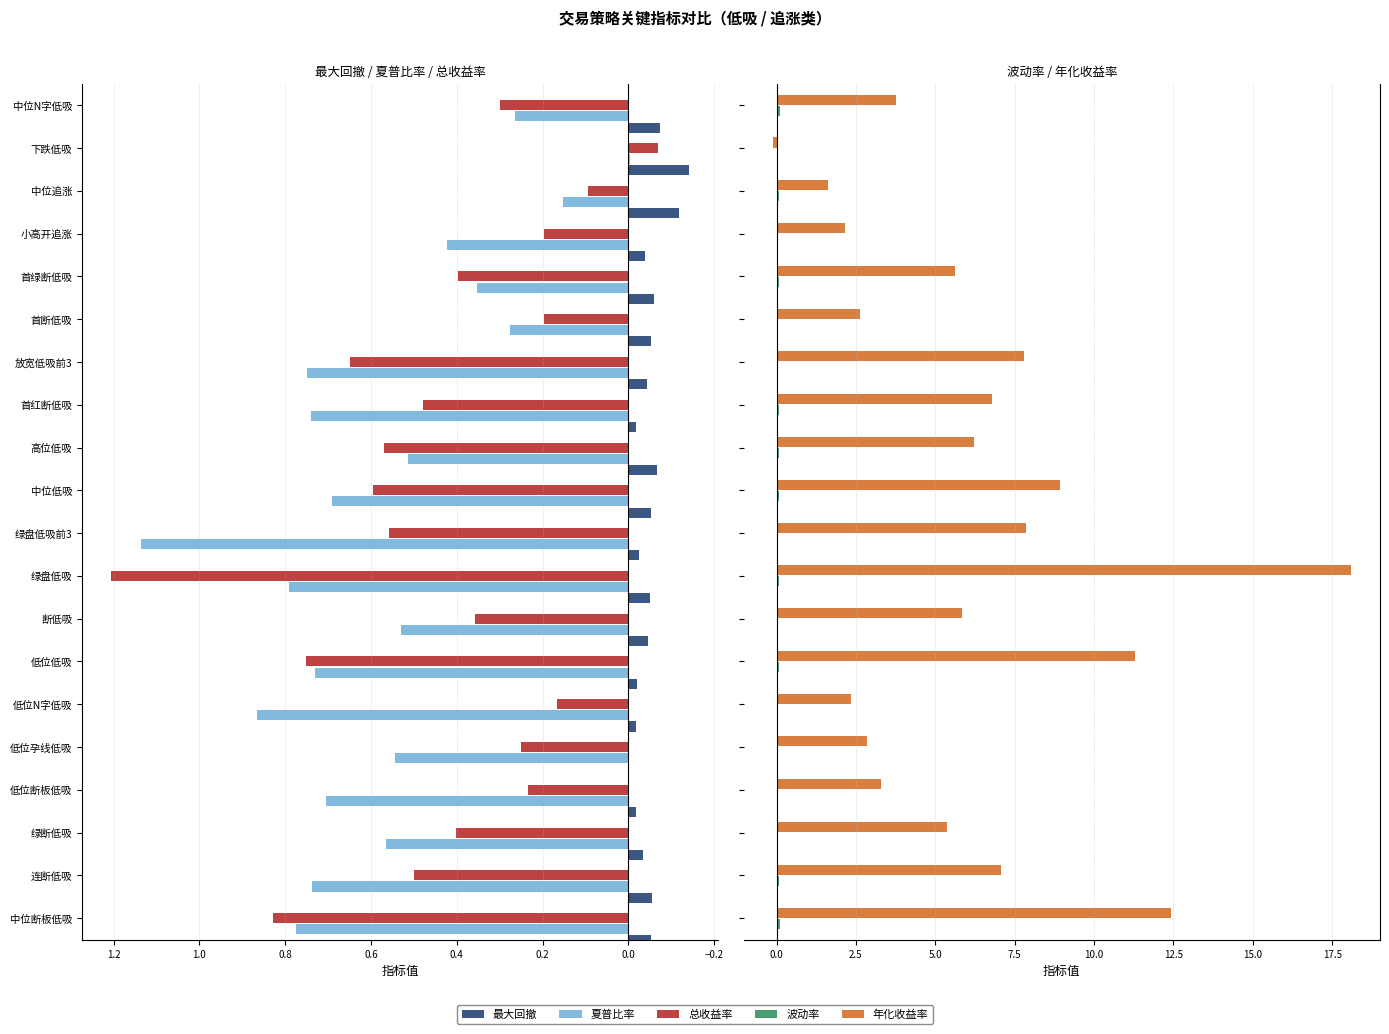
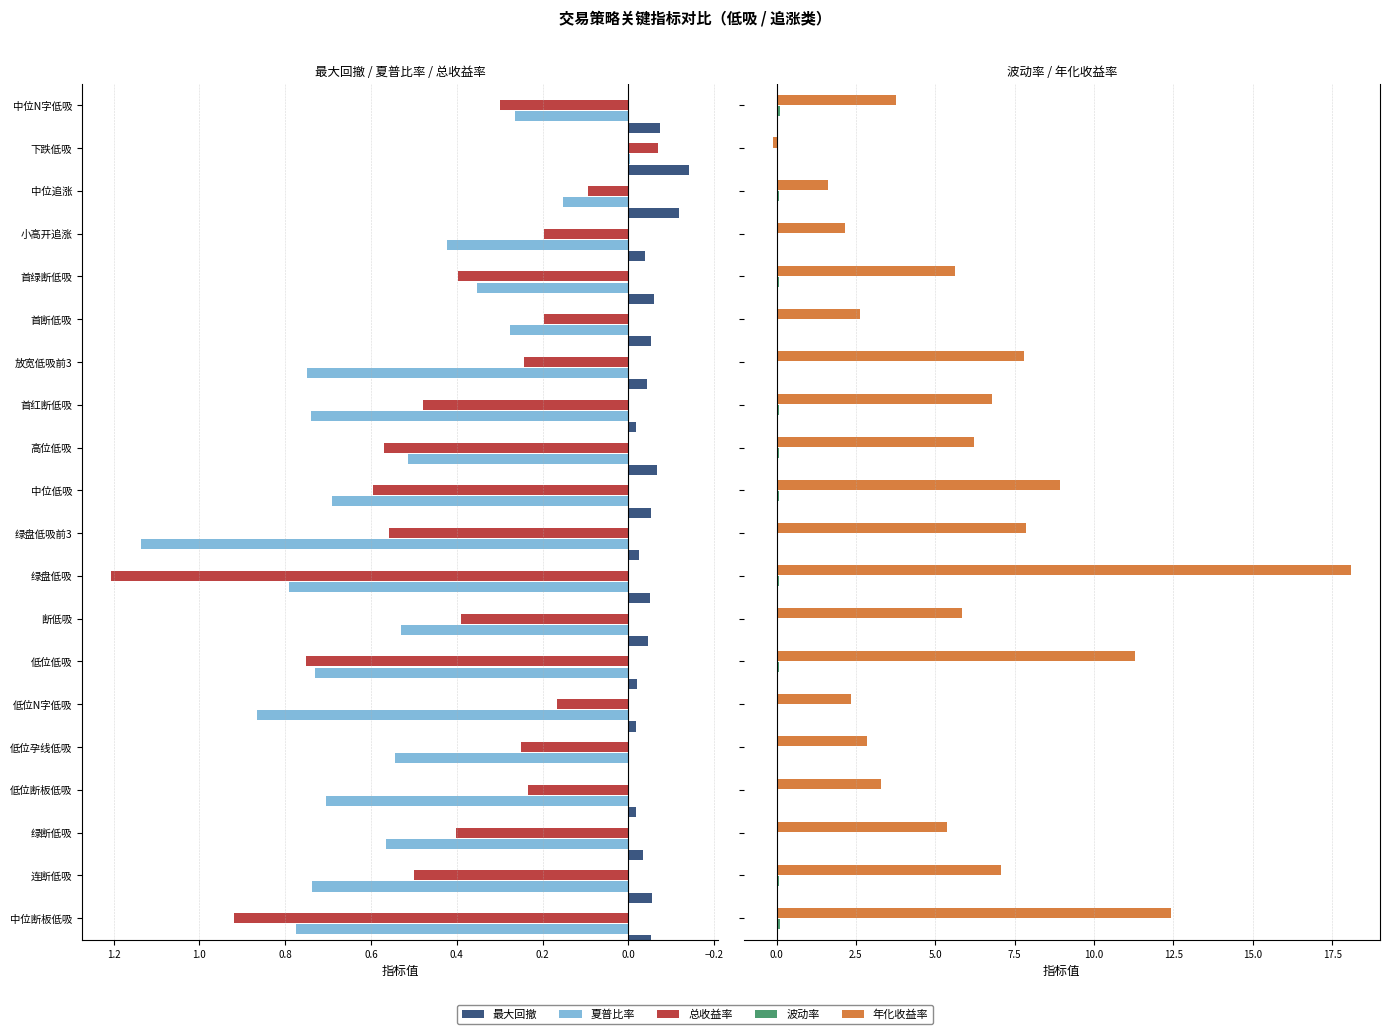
  {
    "最大回撤 / 夏普比率 / 总收益率": {
      "夏普比率": {
        "中位N字低吸": 0.27,
        "中位追涨": 0.15,
        "小高开追涨": 0.42,
        "首绿断低吸": 0.35,
        "首断低吸": 0.27,
        "放宽低吸前3": 0.75,
        "首红断低吸": 0.74,
        "高位低吸": 0.51,
        "中位低吸": 0.69,
        "绿盘低吸前3": 1.14,
        "绿盘低吸": 0.79,
        "断低吸": 0.53,
        "低位低吸": 0.73,
        "低位N字低吸": 0.87,
        "低位孕线低吸": 0.54,
        "低位断板低吸": 0.70,
        "绿断低吸": 0.56,
        "连断低吸": 0.74,
        "中位断板低吸": 0.77
      },
      "总收益率": {
        "中位N字低吸": 0.30,
        "下跌低吸": -0.07,
        "中位追涨": 0.09,
        "小高开追涨": 0.20,
        "首绿断低吸": 0.40,
        "首断低吸": 0.20,
-       "放宽低吸前3": 0.65,
+       "放宽低吸前3": 0.24,
        "首红断低吸": 0.48,
        "高位低吸": 0.57,
        "中位低吸": 0.59,
        "绿盘低吸前3": 0.56,
        "绿盘低吸": 1.21,
-       "断低吸": 0.36,
+       "断低吸": 0.39,
        "低位低吸": 0.75,
        "低位N字低吸": 0.17,
        "低位孕线低吸": 0.25,
        "低位断板低吸": 0.23,
        "绿断低吸": 0.40,
        "连断低吸": 0.50,
-       "中位断板低吸": 0.83
+       "中位断板低吸": 0.92
      }
    }
  }
